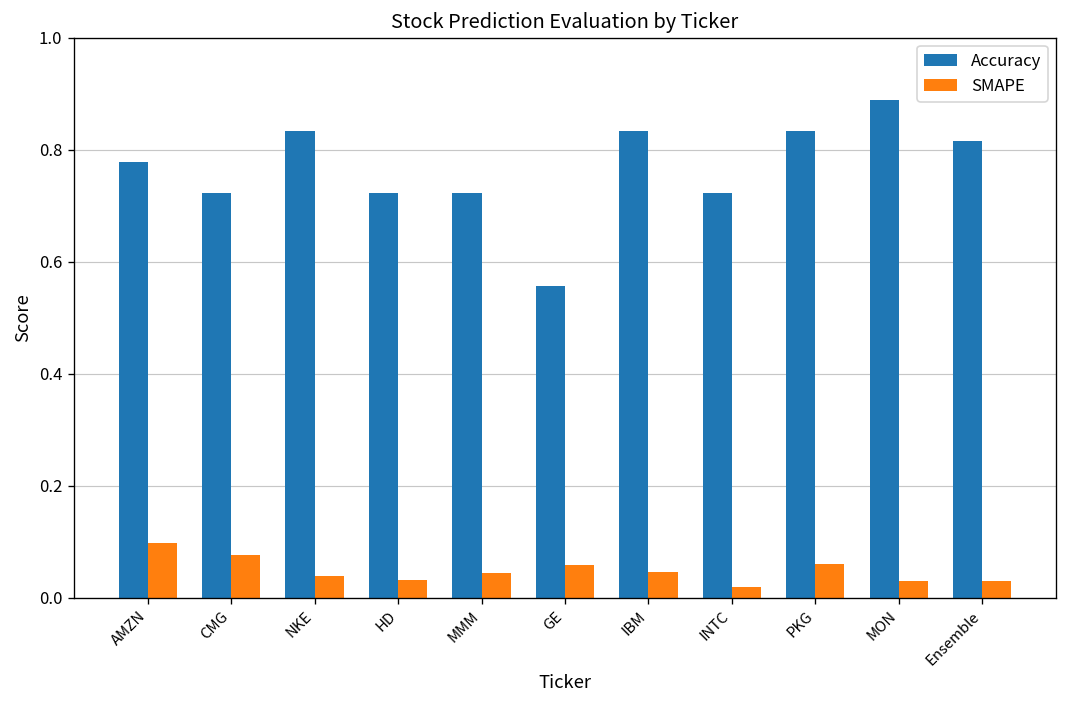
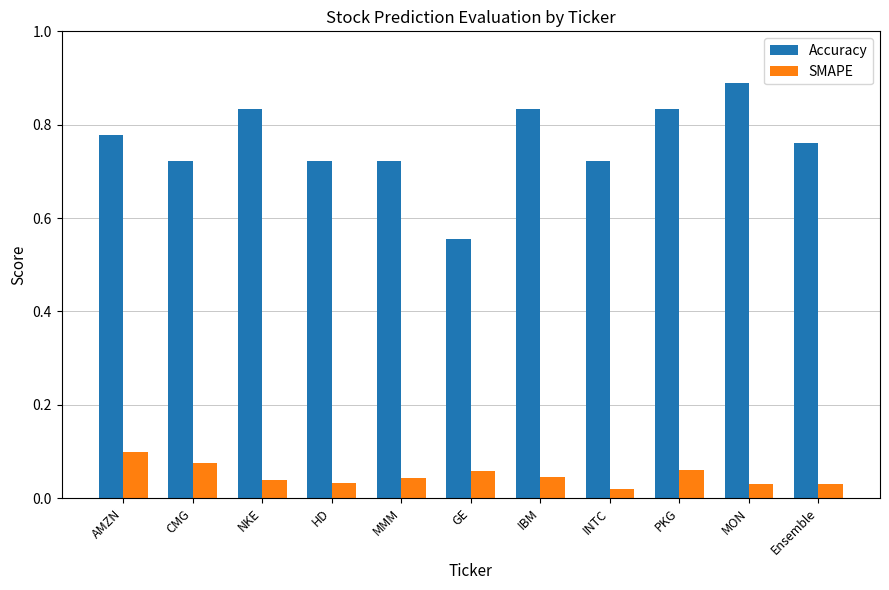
  {
    "Accuracy": {
      "AMZN": 0.78,
      "CMG": 0.72,
      "NKE": 0.83,
      "HD": 0.72,
      "MMM": 0.72,
      "GE": 0.56,
      "IBM": 0.83,
      "INTC": 0.72,
      "PKG": 0.83,
      "MON": 0.89,
-     "Ensemble": 0.82
+     "Ensemble": 0.76
    },
    "SMAPE": {
      "AMZN": 0.10,
      "CMG": 0.08,
      "NKE": 0.04,
      "HD": 0.03,
      "MMM": 0.04,
      "GE": 0.06,
      "IBM": 0.05,
      "INTC": 0.02,
      "PKG": 0.06,
      "MON": 0.03,
      "Ensemble": 0.03
    }
  }
